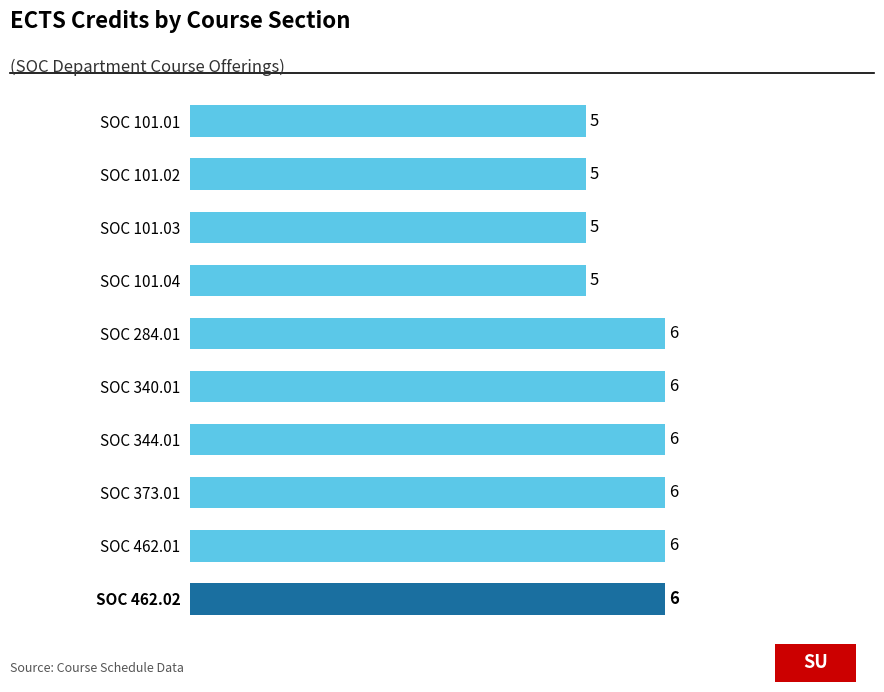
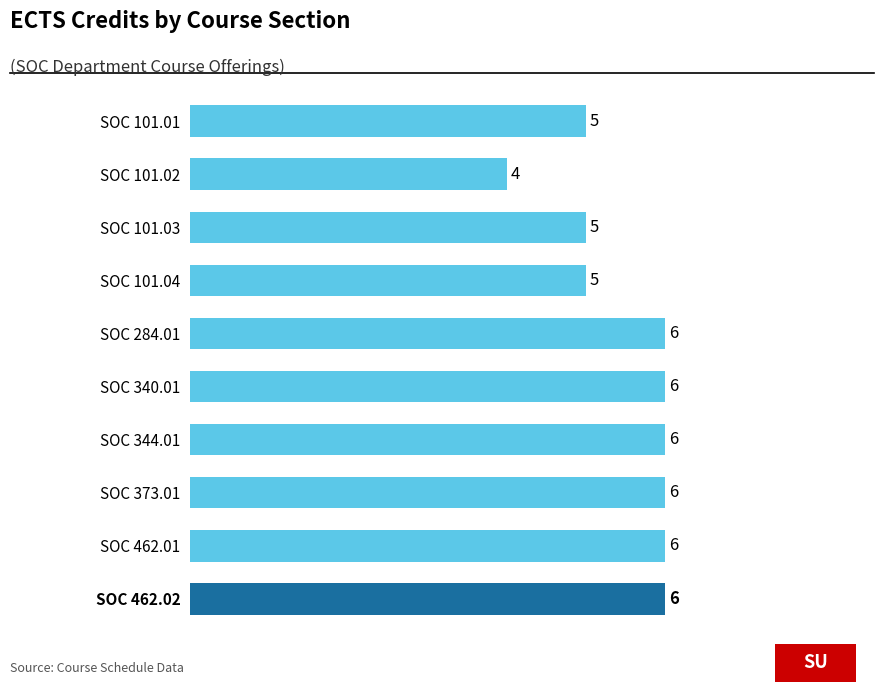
  {
    "SOC 101.01": 5,
-   "SOC 101.02": 5,
+   "SOC 101.02": 4,
    "SOC 101.03": 5,
    "SOC 101.04": 5,
    "SOC 284.01": 6,
    "SOC 340.01": 6,
    "SOC 344.01": 6,
    "SOC 373.01": 6,
    "SOC 462.01": 6,
    "SOC 462.02": 6
  }
